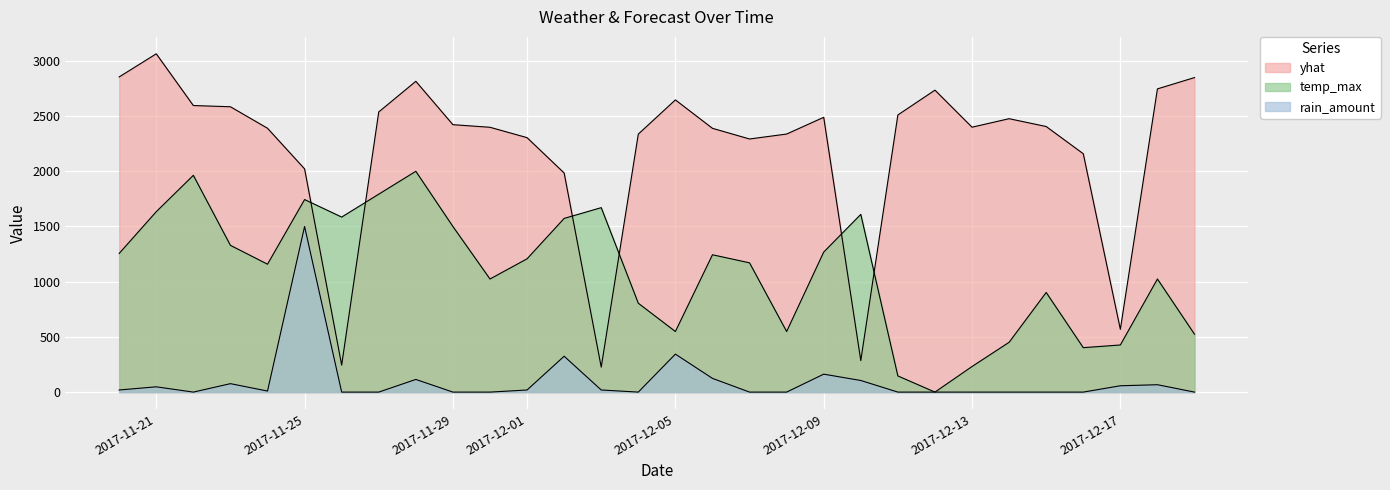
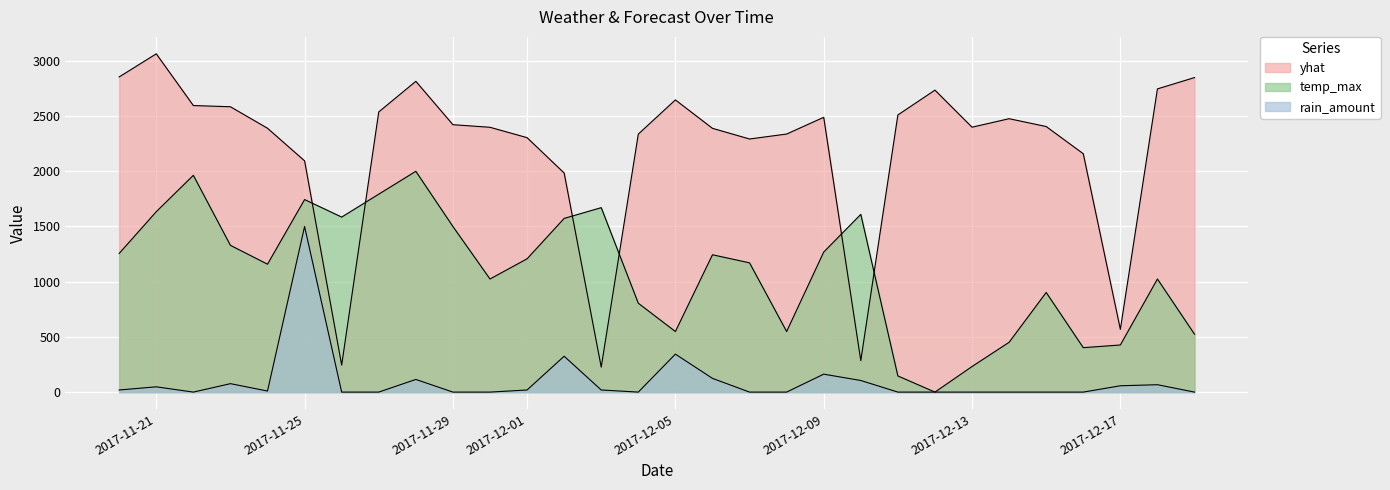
  {
    "yhat": {
      "2017-11-21": 3060,
-     "2017-11-25": 2020,
+     "2017-11-25": 2090,
      "2017-11-29": 2420,
      "2017-12-01": 2300,
      "2017-12-05": 2650,
      "2017-12-09": 2490,
      "2017-12-13": 2400,
      "2017-12-17": 570
    },
    "temp_max": {
      "2017-11-21": 1630,
      "2017-11-25": 1740,
      "2017-11-29": 1500,
      "2017-12-01": 1210,
      "2017-12-05": 550,
      "2017-12-09": 1270,
      "2017-12-13": 230,
      "2017-12-17": 430
    },
    "rain_amount": {
      "2017-11-21": 50,
      "2017-11-25": 1500,
      "2017-11-29": 0,
      "2017-12-01": 20,
      "2017-12-05": 340,
      "2017-12-09": 160,
      "2017-12-13": 0,
      "2017-12-17": 60
    }
  }
